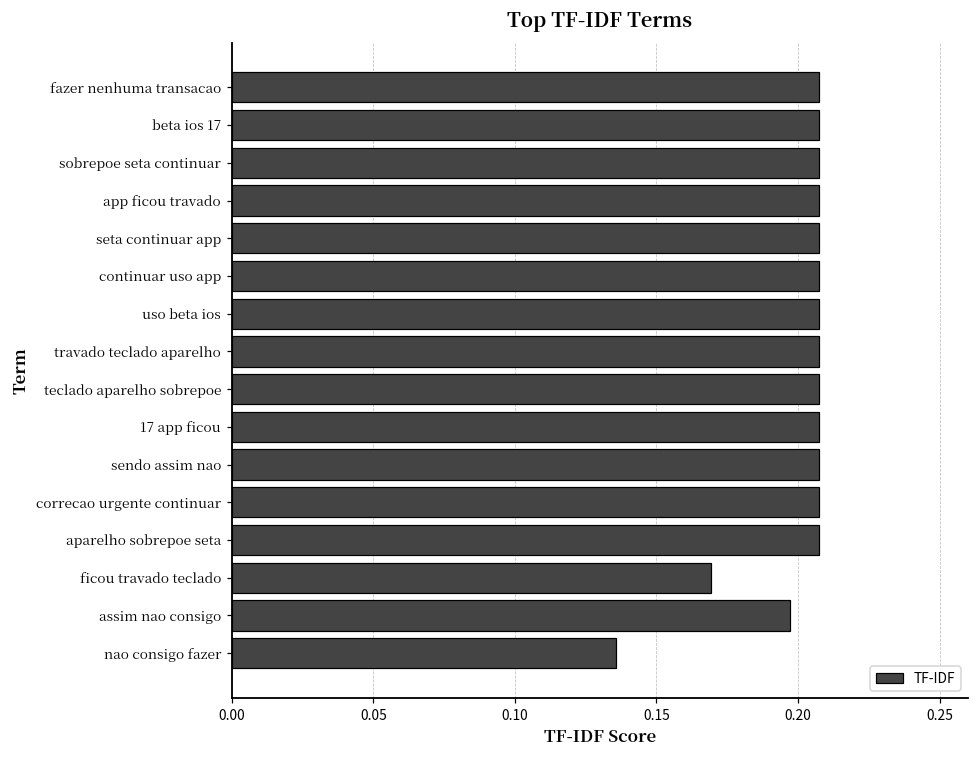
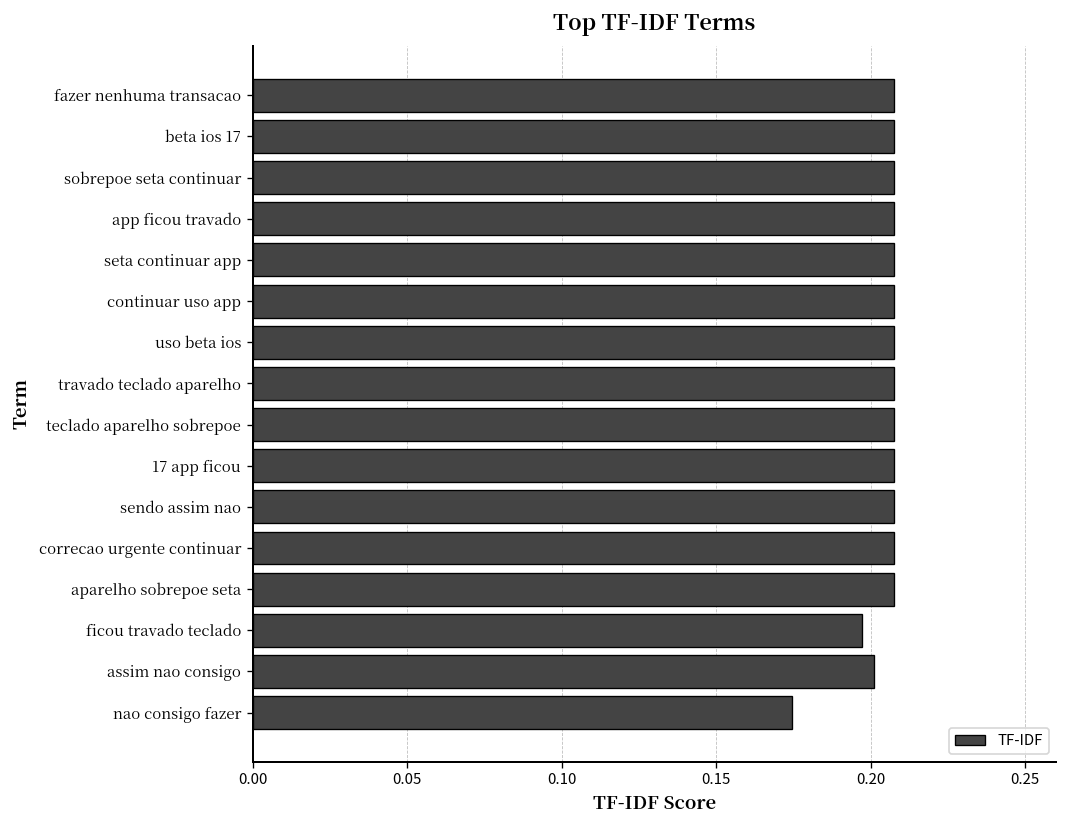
  {
    "fazer nenhuma transacao": 0.207,
    "beta ios 17": 0.207,
    "sobrepoe seta continuar": 0.207,
    "app ficou travado": 0.207,
    "seta continuar app": 0.207,
    "continuar uso app": 0.207,
    "uso beta ios": 0.207,
    "travado teclado aparelho": 0.207,
    "teclado aparelho sobrepoe": 0.207,
    "17 app ficou": 0.207,
    "sendo assim nao": 0.207,
    "correcao urgente continuar": 0.207,
    "aparelho sobrepoe seta": 0.207,
-   "ficou travado teclado": 0.169,
-   "assim nao consigo": 0.197,
-   "nao consigo fazer": 0.136
+   "ficou travado teclado": 0.197,
+   "assim nao consigo": 0.201,
+   "nao consigo fazer": 0.175
  }
